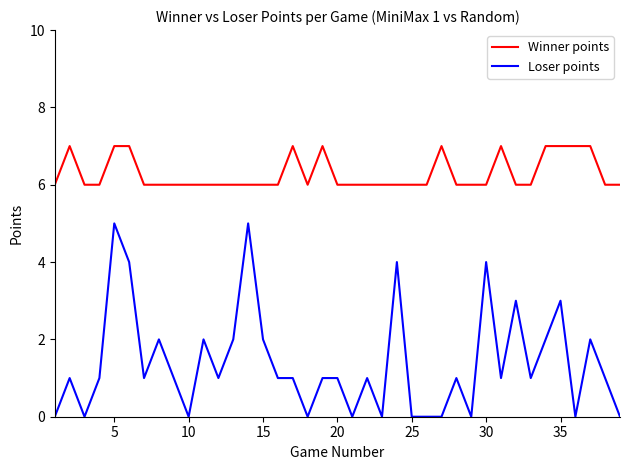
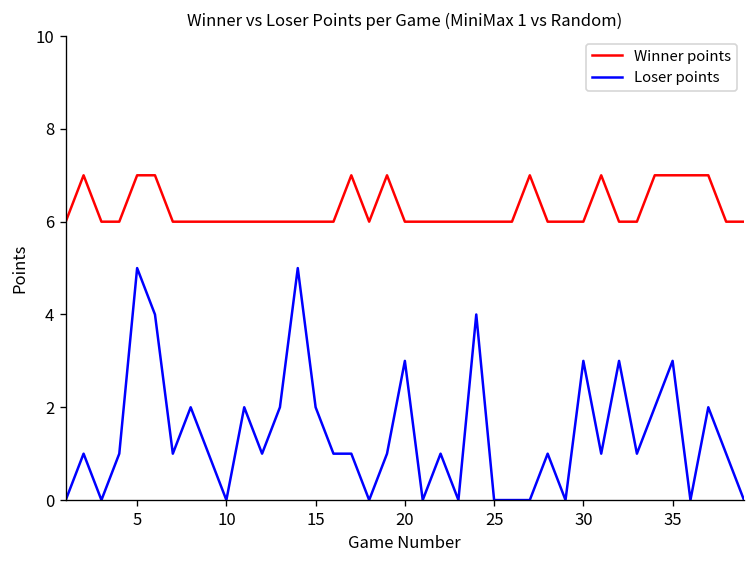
  {
    "Winner points": {
      "5": 7,
      "10": 6,
      "15": 6,
      "20": 6,
      "25": 6,
      "30": 6,
      "35": 7
    },
    "Loser points": {
      "5": 5,
      "10": 0,
      "15": 2,
-     "20": 1,
+     "20": 3,
      "25": 0,
-     "30": 4,
+     "30": 3,
      "35": 3
    }
  }
